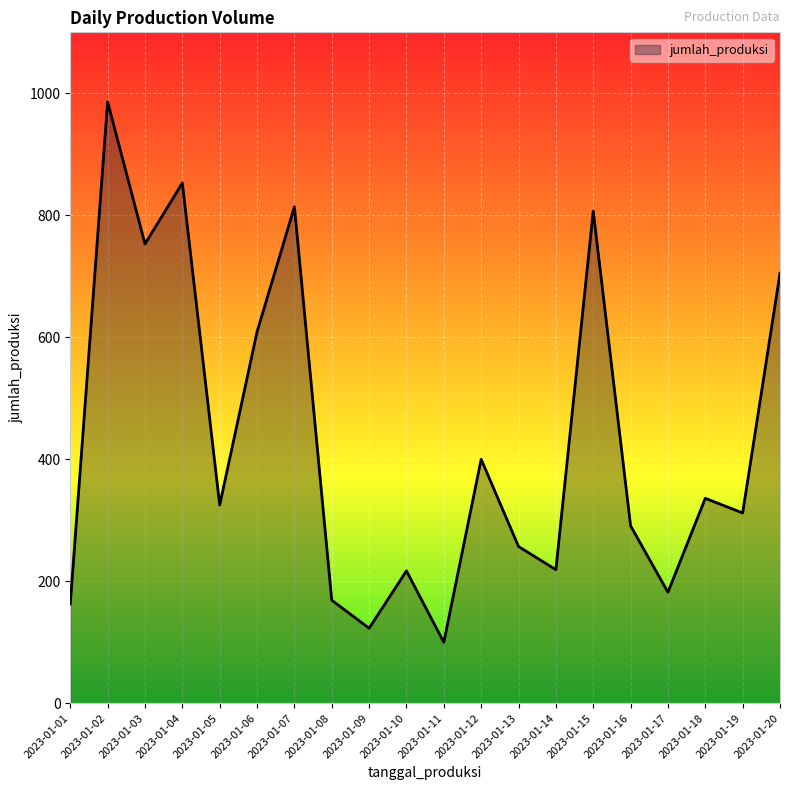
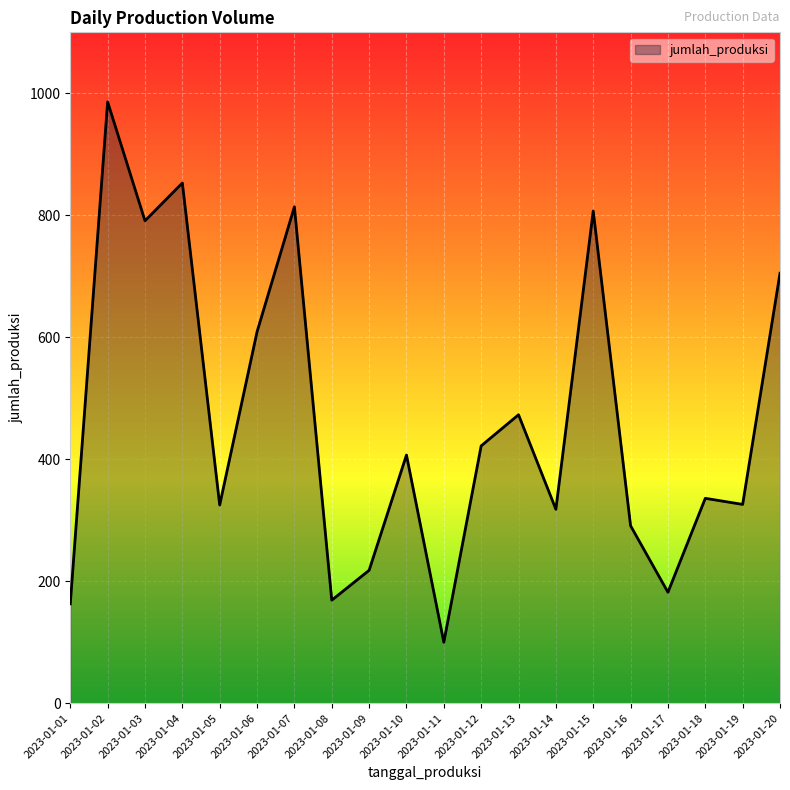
  {
    "2023-01-01": 160,
    "2023-01-02": 990,
-   "2023-01-03": 750,
+   "2023-01-03": 790,
    "2023-01-04": 850,
    "2023-01-05": 330,
    "2023-01-06": 610,
    "2023-01-07": 810,
    "2023-01-08": 170,
-   "2023-01-09": 120,
-   "2023-01-10": 220,
+   "2023-01-09": 220,
+   "2023-01-10": 410,
    "2023-01-11": 100,
-   "2023-01-12": 400,
-   "2023-01-13": 260,
-   "2023-01-14": 220,
+   "2023-01-12": 420,
+   "2023-01-13": 470,
+   "2023-01-14": 320,
    "2023-01-15": 810,
    "2023-01-16": 290,
    "2023-01-17": 180,
    "2023-01-18": 340,
-   "2023-01-19": 310,
+   "2023-01-19": 330,
    "2023-01-20": 710
  }
